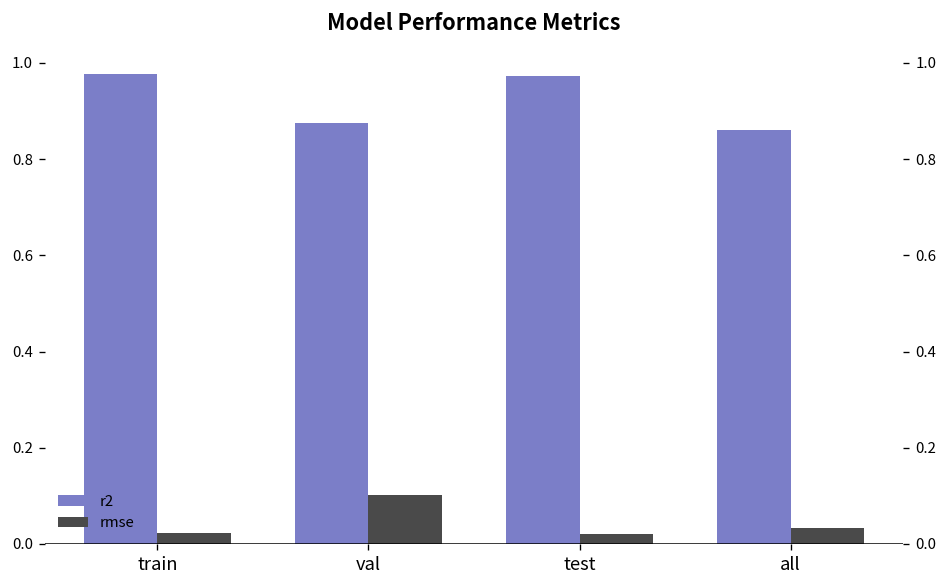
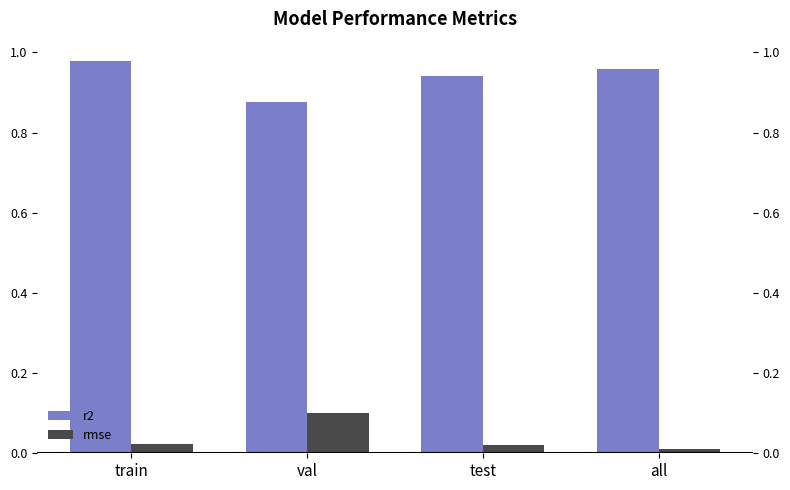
  {
    "r2": {
      "train": 0.98,
      "val": 0.88,
-     "test": 0.97,
-     "all": 0.86
+     "test": 0.94,
+     "all": 0.96
    },
    "rmse": {
      "train": 0.02,
      "val": 0.10,
      "test": 0.02,
-     "all": 0.03
+     "all": 0.01
    }
  }
